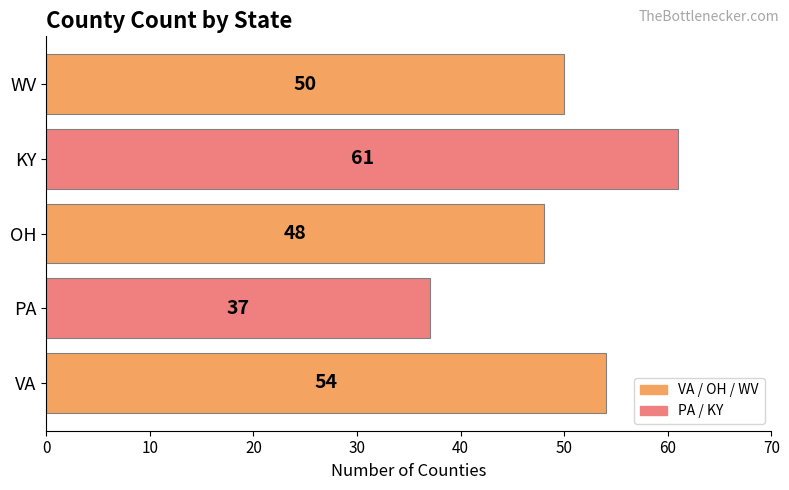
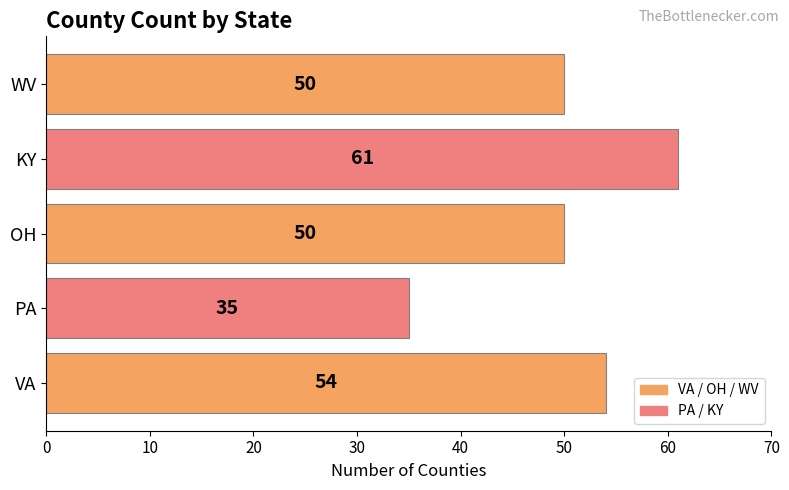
  {
    "WV": 50,
    "KY": 61,
-   "OH": 48,
-   "PA": 37,
+   "OH": 50,
+   "PA": 35,
    "VA": 54
  }
